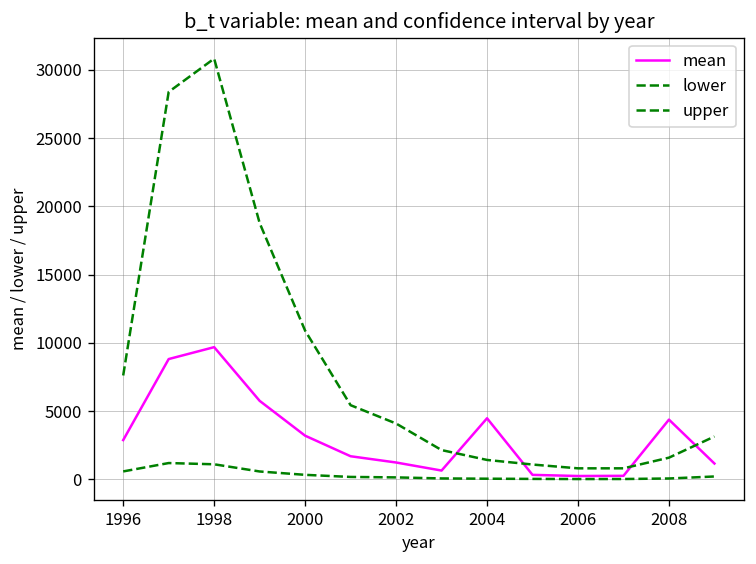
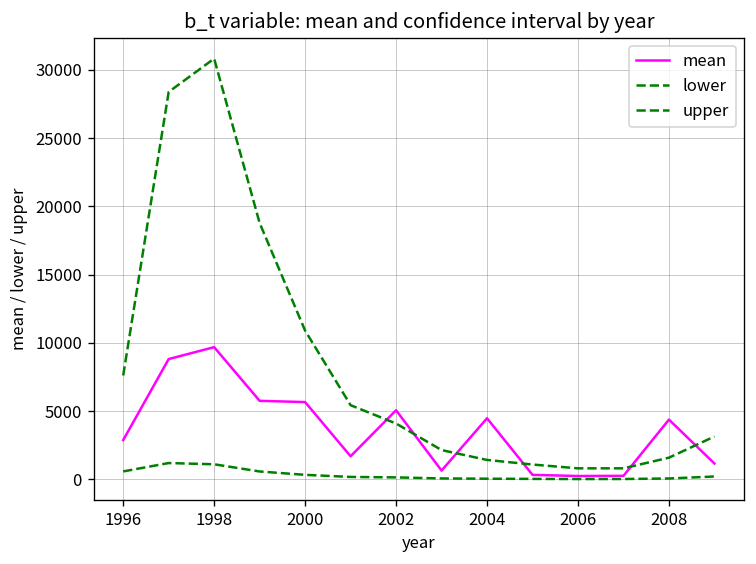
  {
    "mean": {
      "1996": 2900,
      "1998": 9700,
-     "2000": 3200,
-     "2002": 1200,
+     "2000": 5700,
+     "2002": 5100,
      "2004": 4500,
      "2008": 4400
    }
  }
